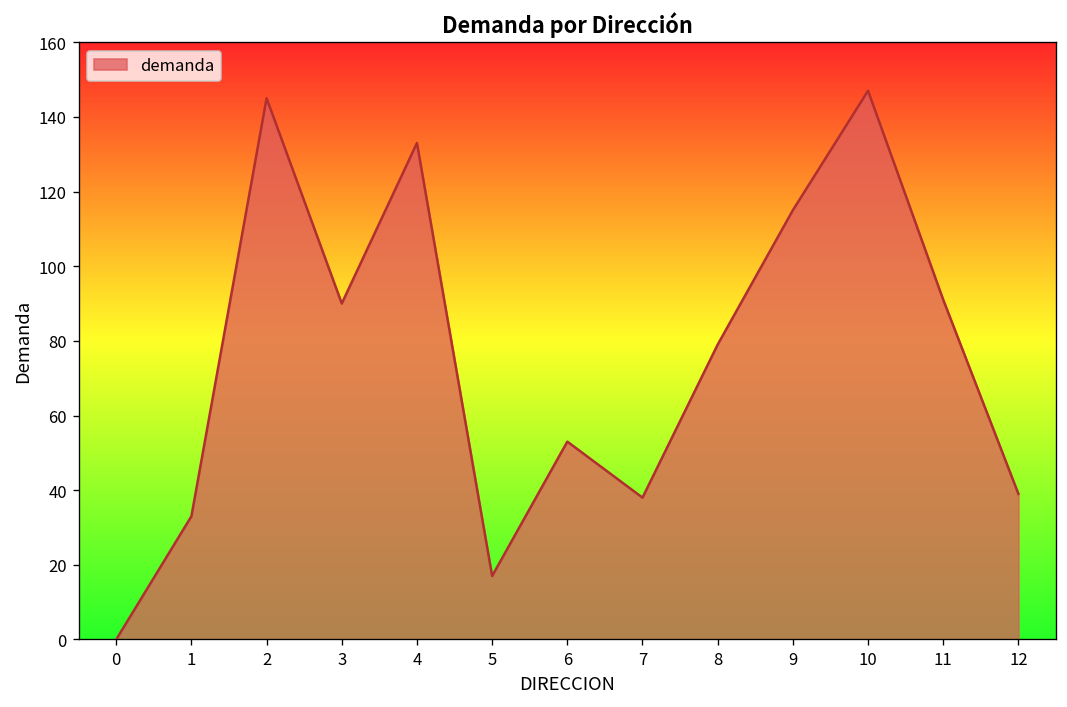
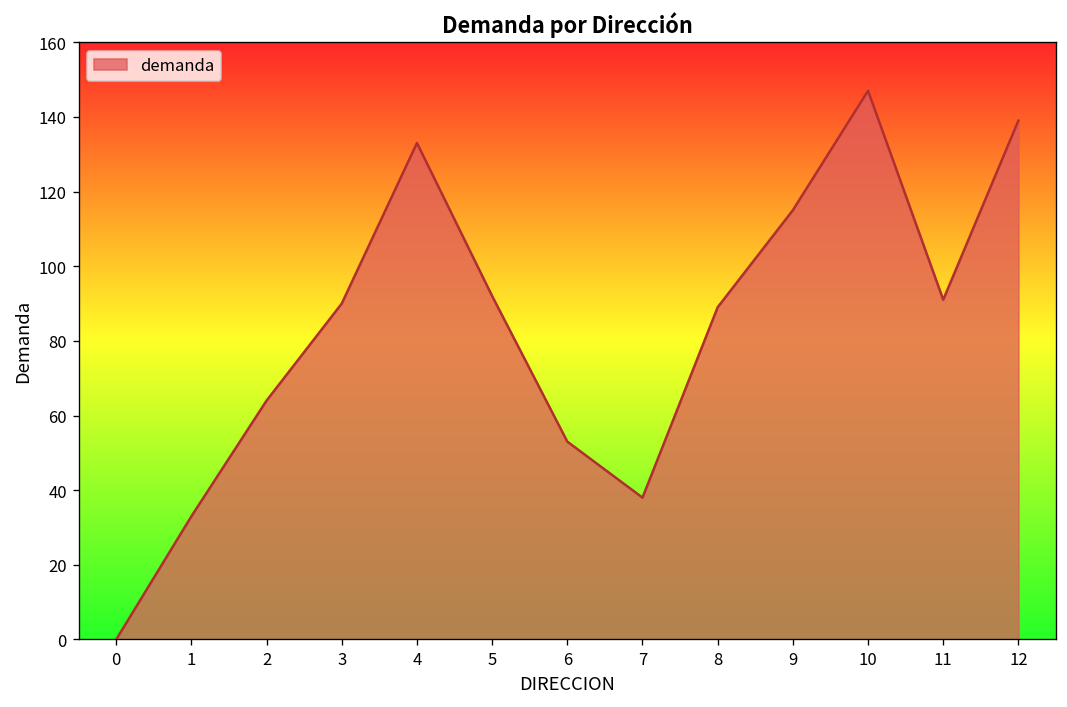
  {
    "0": 0,
    "1": 33,
-   "2": 145,
+   "2": 64,
    "3": 90,
    "4": 133,
-   "5": 17,
+   "5": 92,
    "6": 53,
    "7": 38,
-   "8": 79,
+   "8": 89,
    "9": 115,
    "10": 147,
    "11": 91,
-   "12": 39
+   "12": 139
  }
